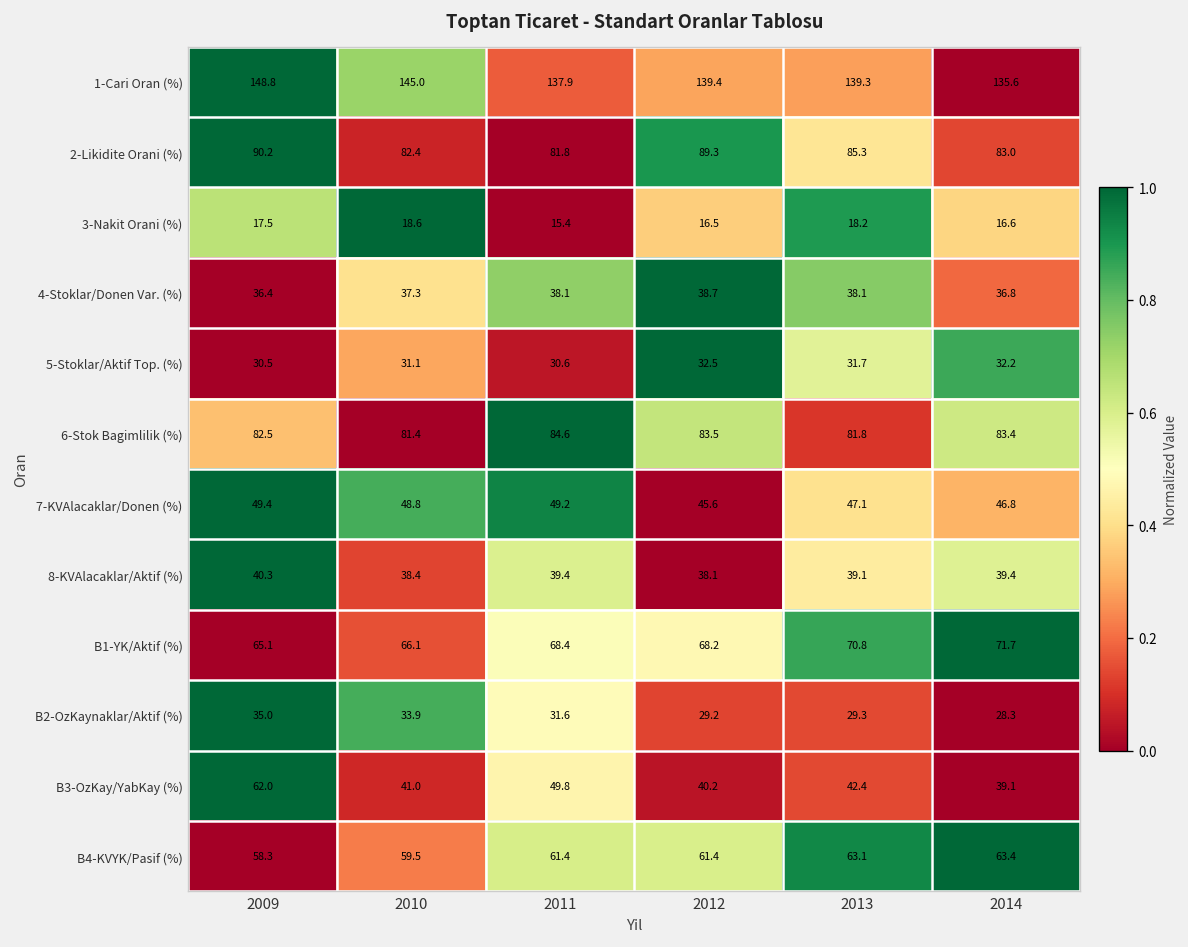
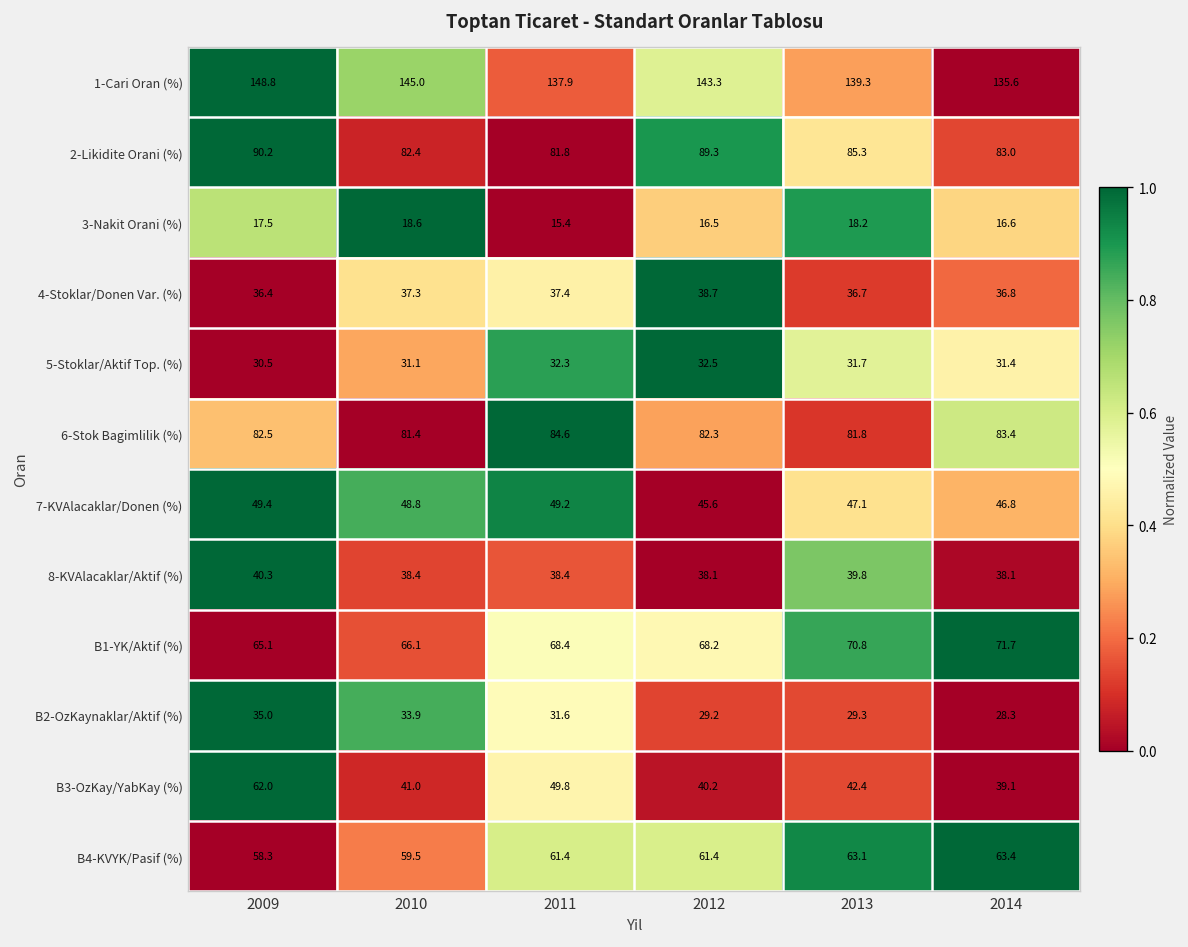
  {
    "1-Cari Oran (%)": {
      "2009": 148.8,
      "2010": 145.0,
      "2011": 137.9,
-     "2012": 139.4,
+     "2012": 143.3,
      "2013": 139.3,
      "2014": 135.6
    },
    "2-Likidite Orani (%)": {
      "2009": 90.2,
      "2010": 82.4,
      "2011": 81.8,
      "2012": 89.3,
      "2013": 85.3,
      "2014": 83.0
    },
    "3-Nakit Orani (%)": {
      "2009": 17.5,
      "2010": 18.6,
      "2011": 15.4,
      "2012": 16.5,
      "2013": 18.2,
      "2014": 16.6
    },
    "4-Stoklar/Donen Var. (%)": {
      "2009": 36.4,
      "2010": 37.3,
-     "2011": 38.1,
+     "2011": 37.4,
      "2012": 38.7,
-     "2013": 38.1,
+     "2013": 36.7,
      "2014": 36.8
    },
    "5-Stoklar/Aktif Top. (%)": {
      "2009": 30.5,
      "2010": 31.1,
-     "2011": 30.6,
+     "2011": 32.3,
      "2012": 32.5,
      "2013": 31.7,
-     "2014": 32.2
+     "2014": 31.4
    },
    "6-Stok Bagimlilik (%)": {
      "2009": 82.5,
      "2010": 81.4,
      "2011": 84.6,
-     "2012": 83.5,
+     "2012": 82.3,
      "2013": 81.8,
      "2014": 83.4
    },
    "7-KVAlacaklar/Donen (%)": {
      "2009": 49.4,
      "2010": 48.8,
      "2011": 49.2,
      "2012": 45.6,
      "2013": 47.1,
      "2014": 46.8
    },
    "8-KVAlacaklar/Aktif (%)": {
      "2009": 40.3,
      "2010": 38.4,
-     "2011": 39.4,
+     "2011": 38.4,
      "2012": 38.1,
-     "2013": 39.1,
-     "2014": 39.4
+     "2013": 39.8,
+     "2014": 38.1
    },
    "B1-YK/Aktif (%)": {
      "2009": 65.1,
      "2010": 66.1,
      "2011": 68.4,
      "2012": 68.2,
      "2013": 70.8,
      "2014": 71.7
    },
    "B2-OzKaynaklar/Aktif (%)": {
      "2009": 35.0,
      "2010": 33.9,
      "2011": 31.6,
      "2012": 29.2,
      "2013": 29.3,
      "2014": 28.3
    },
    "B3-OzKay/YabKay (%)": {
      "2009": 62.0,
      "2010": 41.0,
      "2011": 49.8,
      "2012": 40.2,
      "2013": 42.4,
      "2014": 39.1
    },
    "B4-KVYK/Pasif (%)": {
      "2009": 58.3,
      "2010": 59.5,
      "2011": 61.4,
      "2012": 61.4,
      "2013": 63.1,
      "2014": 63.4
    }
  }
